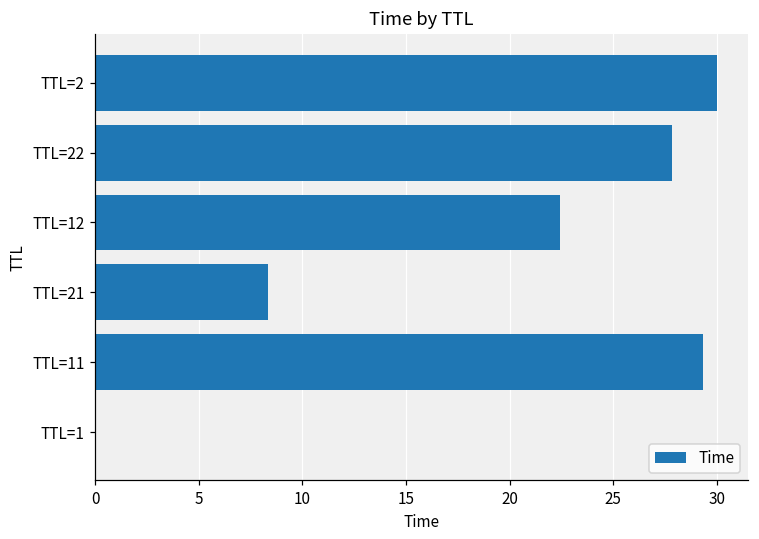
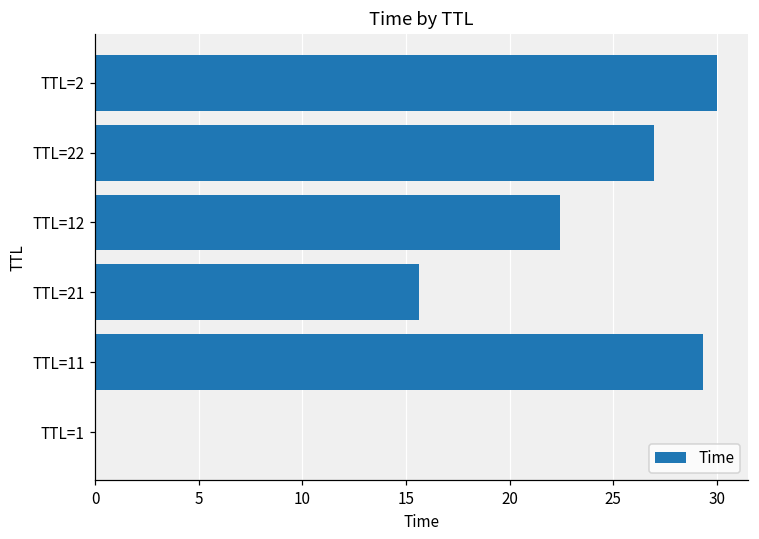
  {
    "TTL=2": 30.0,
-   "TTL=22": 27.8,
+   "TTL=22": 27.0,
    "TTL=12": 22.4,
-   "TTL=21": 8.3
+   "TTL=21": 15.6
  }
